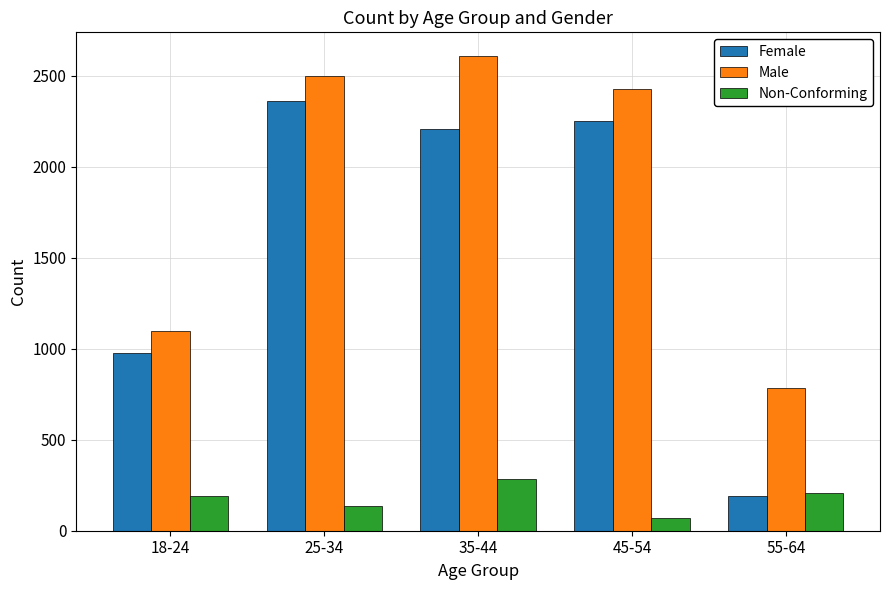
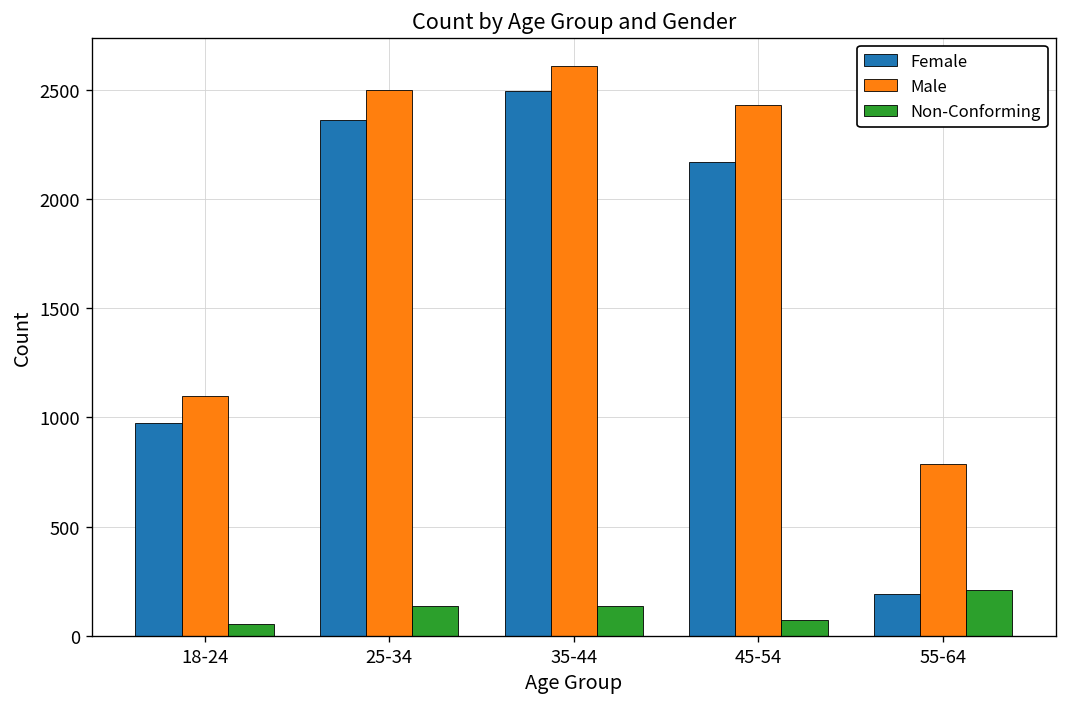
  {
    "Female": {
      "18-24": 980,
      "25-34": 2360,
-     "35-44": 2210,
-     "45-54": 2250,
+     "35-44": 2500,
+     "45-54": 2170,
      "55-64": 190
    },
    "Male": {
      "18-24": 1100,
      "25-34": 2500,
      "35-44": 2610,
      "45-54": 2430,
      "55-64": 790
    },
    "Non-Conforming": {
-     "18-24": 190,
+     "18-24": 50,
      "25-34": 140,
-     "35-44": 290,
+     "35-44": 140,
      "45-54": 70,
      "55-64": 210
    }
  }
